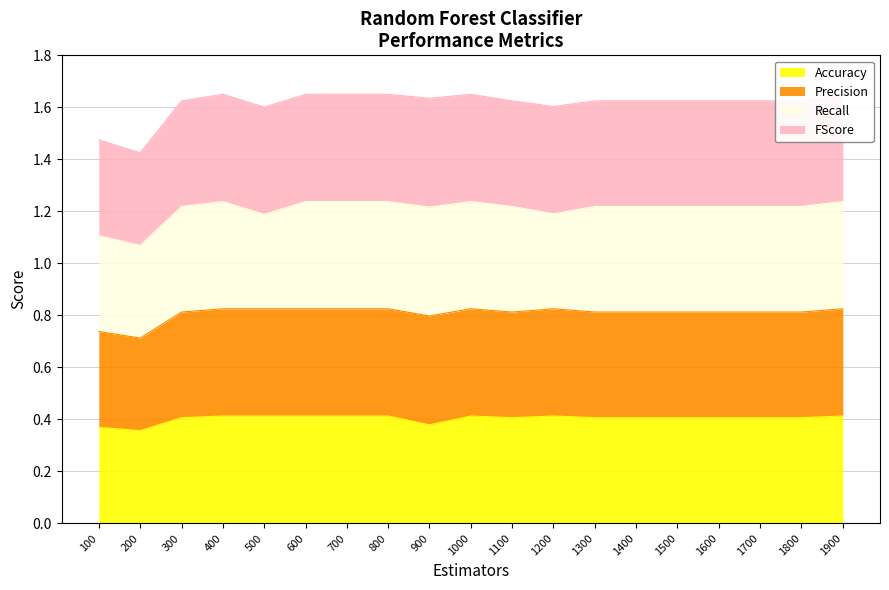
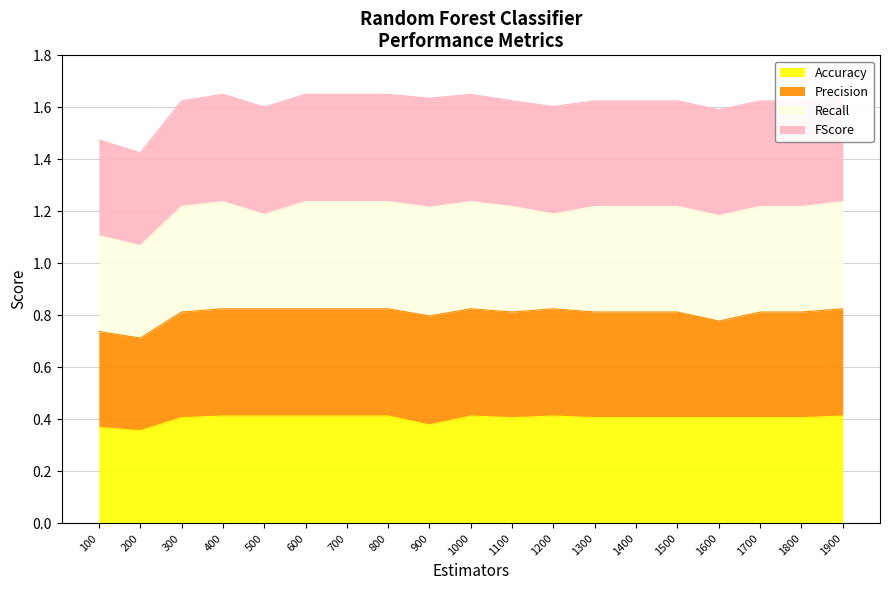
  {
    "Accuracy": {
      "100": 0.37,
      "200": 0.36,
      "300": 0.41,
      "400": 0.41,
      "500": 0.41,
      "600": 0.41,
      "700": 0.41,
      "800": 0.41,
      "900": 0.38,
      "1000": 0.41,
      "1100": 0.41,
      "1200": 0.41,
      "1300": 0.41,
      "1400": 0.41,
      "1500": 0.41,
      "1600": 0.41,
      "1700": 0.41,
      "1800": 0.41,
      "1900": 0.41
    },
    "Precision": {
      "100": 0.37,
      "200": 0.36,
      "300": 0.41,
      "400": 0.41,
      "500": 0.41,
      "600": 0.41,
      "700": 0.41,
      "800": 0.41,
      "900": 0.42,
      "1000": 0.41,
      "1100": 0.41,
      "1200": 0.41,
      "1300": 0.41,
      "1400": 0.41,
      "1500": 0.41,
-     "1600": 0.41,
+     "1600": 0.37,
      "1700": 0.41,
      "1800": 0.41,
      "1900": 0.41
    },
    "Recall": {
      "100": 0.37,
      "200": 0.36,
      "300": 0.41,
      "400": 0.41,
      "500": 0.36,
      "600": 0.41,
      "700": 0.41,
      "800": 0.41,
      "900": 0.42,
      "1000": 0.41,
      "1100": 0.41,
      "1200": 0.37,
      "1300": 0.41,
      "1400": 0.41,
      "1500": 0.41,
      "1600": 0.41,
      "1700": 0.41,
      "1800": 0.41,
      "1900": 0.41
    },
    "FScore": {
      "100": 0.37,
      "200": 0.36,
      "300": 0.41,
      "400": 0.41,
      "500": 0.41,
      "600": 0.41,
      "700": 0.41,
      "800": 0.41,
      "900": 0.42,
      "1000": 0.41,
      "1100": 0.41,
      "1200": 0.41,
      "1300": 0.41,
      "1400": 0.41,
      "1500": 0.41,
      "1600": 0.41,
      "1700": 0.41
    }
  }
